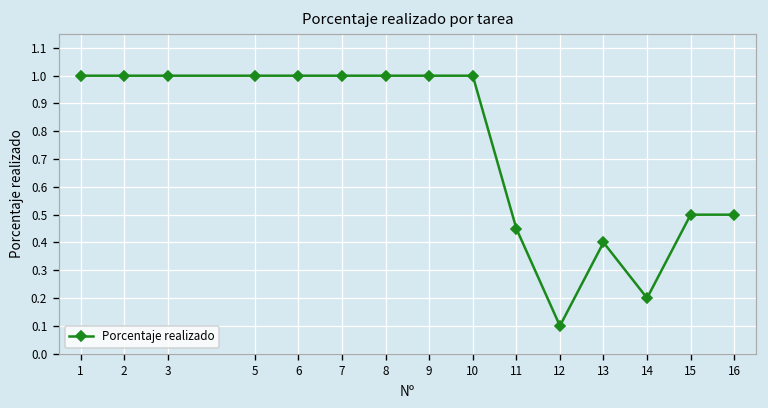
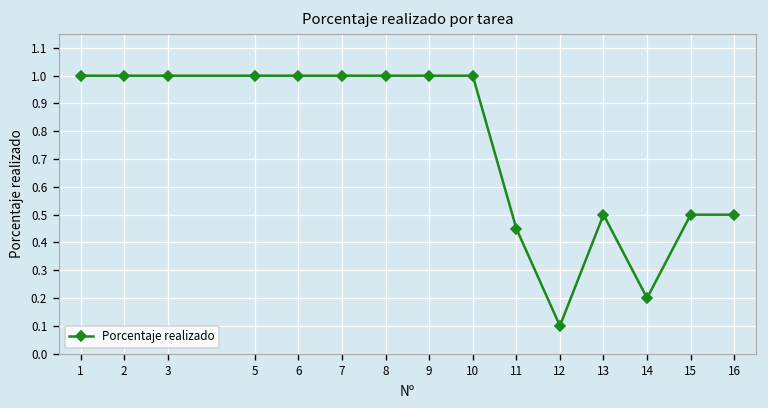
  {
    "1": 1.0,
    "2": 1.0,
    "3": 1.0,
    "5": 1.0,
    "6": 1.0,
    "7": 1.0,
    "8": 1.0,
    "9": 1.0,
    "10": 1.0,
    "11": 0.45,
    "12": 0.1,
-   "13": 0.4,
+   "13": 0.5,
    "14": 0.2,
    "15": 0.5,
    "16": 0.5
  }
